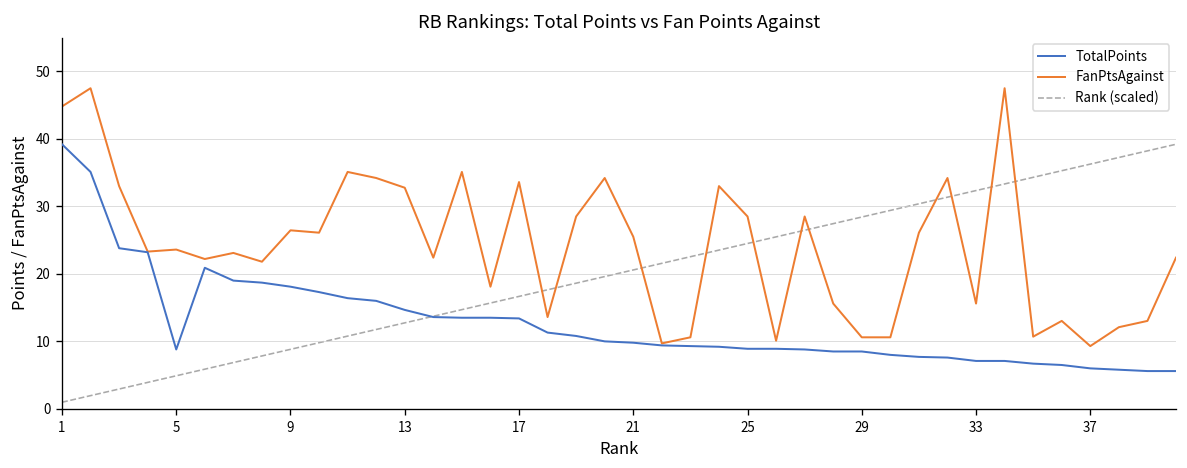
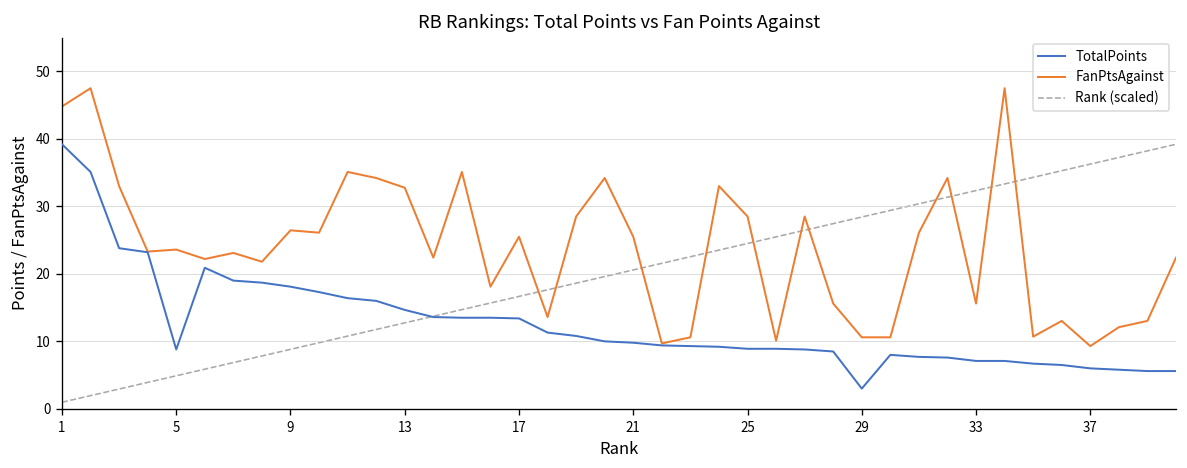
  {
    "TotalPoints": {
      "1": 39,
      "5": 9,
      "9": 18,
      "13": 15,
      "17": 13,
      "21": 10,
      "25": 9,
-     "29": 9,
+     "29": 3,
      "33": 7,
      "37": 6
    },
    "FanPtsAgainst": {
      "1": 45,
      "5": 24,
      "9": 26,
      "13": 33,
-     "17": 34,
+     "17": 26,
      "21": 26,
      "25": 29,
      "29": 11,
      "33": 16,
      "37": 9
    },
    "Rank (scaled)": {
      "1": 1,
      "5": 5,
      "9": 9,
      "13": 13,
      "17": 17,
      "21": 21,
      "25": 25,
      "29": 28,
      "33": 32,
      "37": 36
    }
  }
